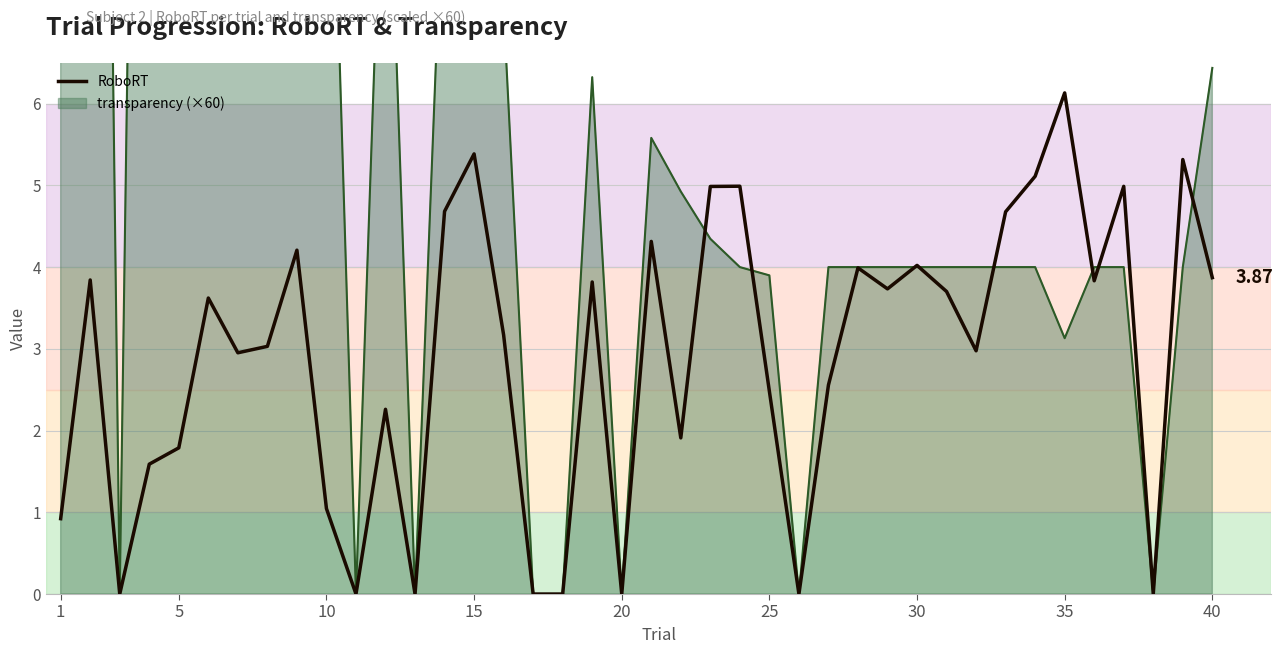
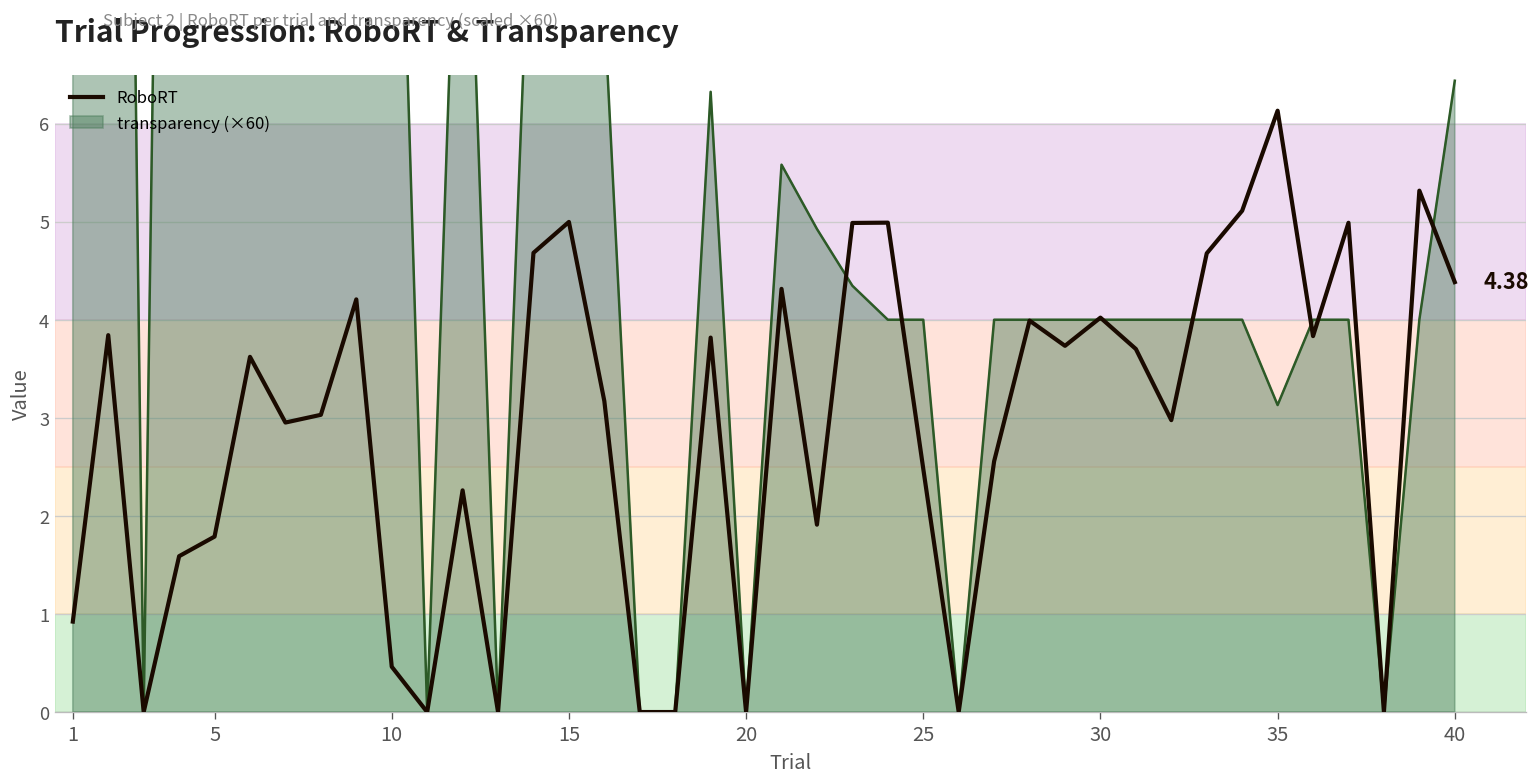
  {
    "RoboRT": {
-     "10": 1.0,
-     "15": 5.4,
-     "40": 3.87
+     "10": 0.5,
+     "15": 5.0,
+     "40": 4.38
    },
    "transparency (×60)": {
-     "25": 3.9,
+     "25": 4.0,
      "35": 3.1,
      "40": 6.4
    }
  }
